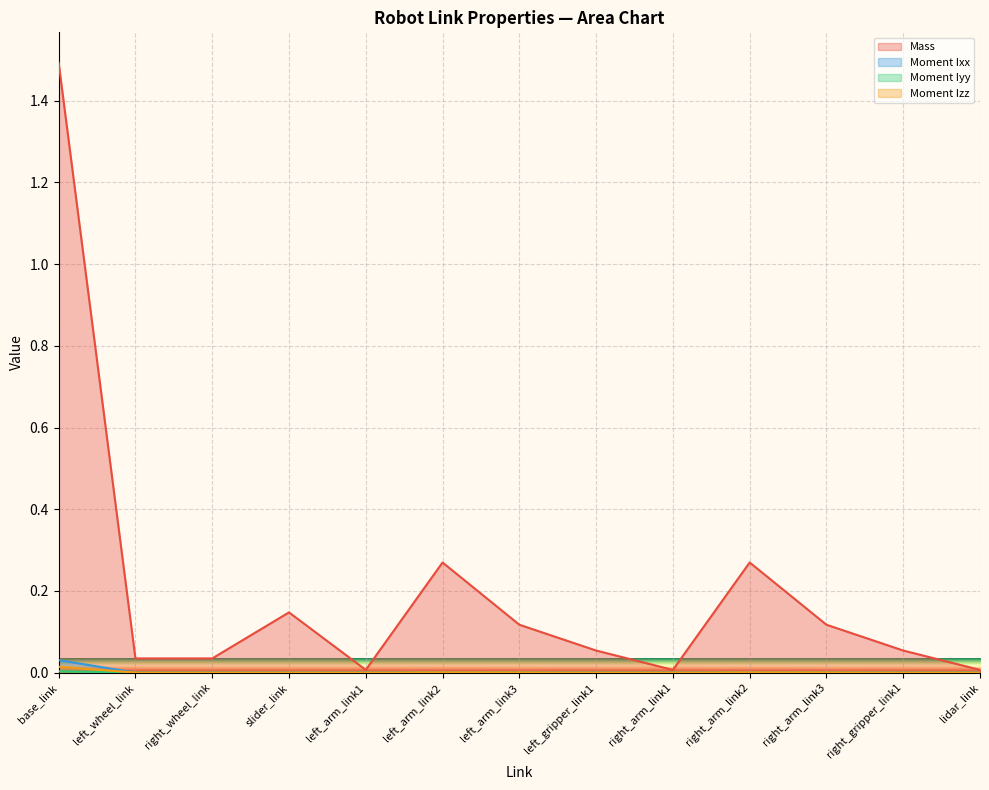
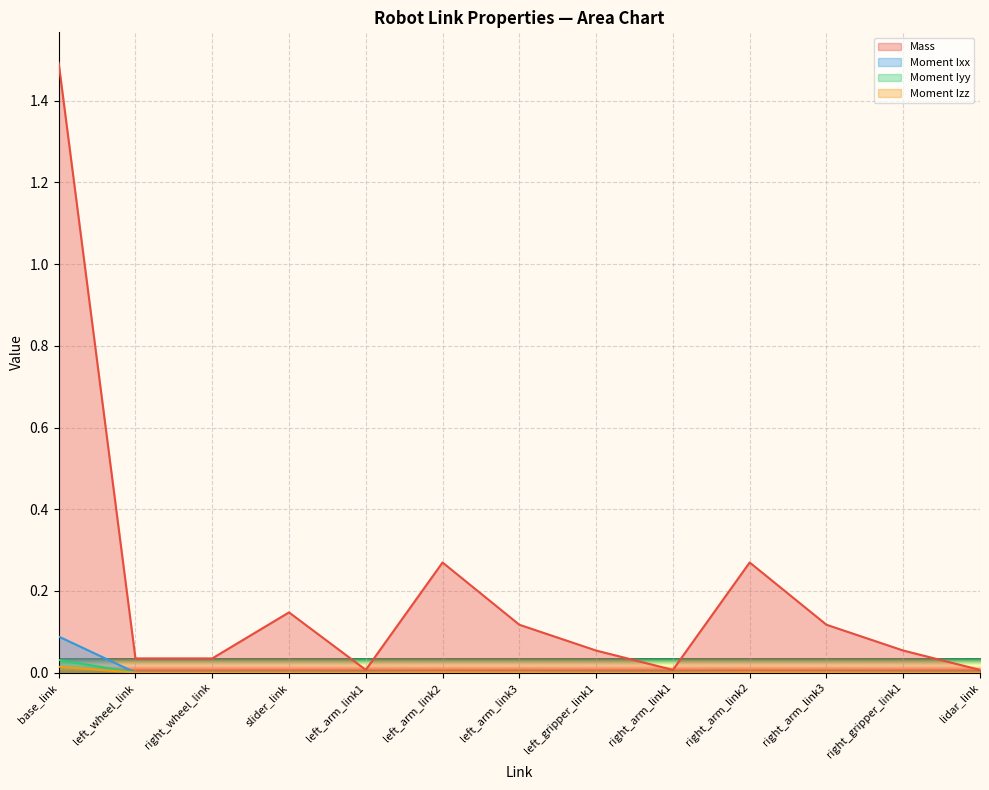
  {
    "Moment Ixx": {
-     "base_link": 0.03
+     "base_link": 0.09
    },
    "Moment Iyy": {
-     "base_link": 0.00
+     "base_link": 0.03
    }
  }
